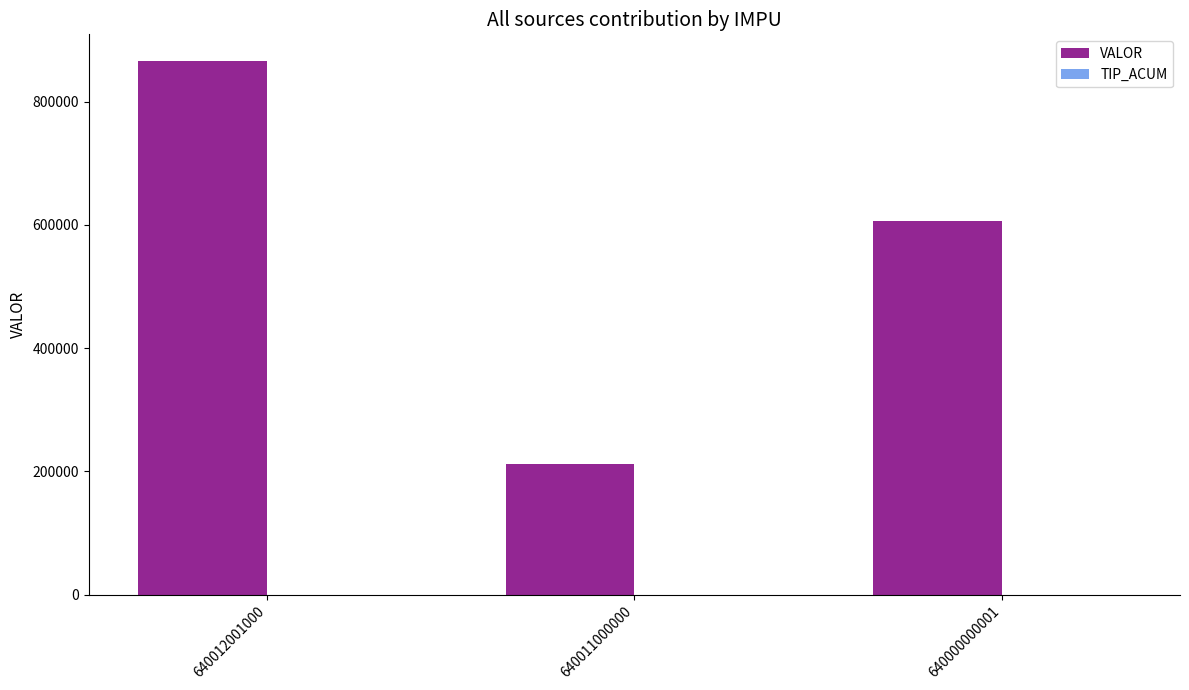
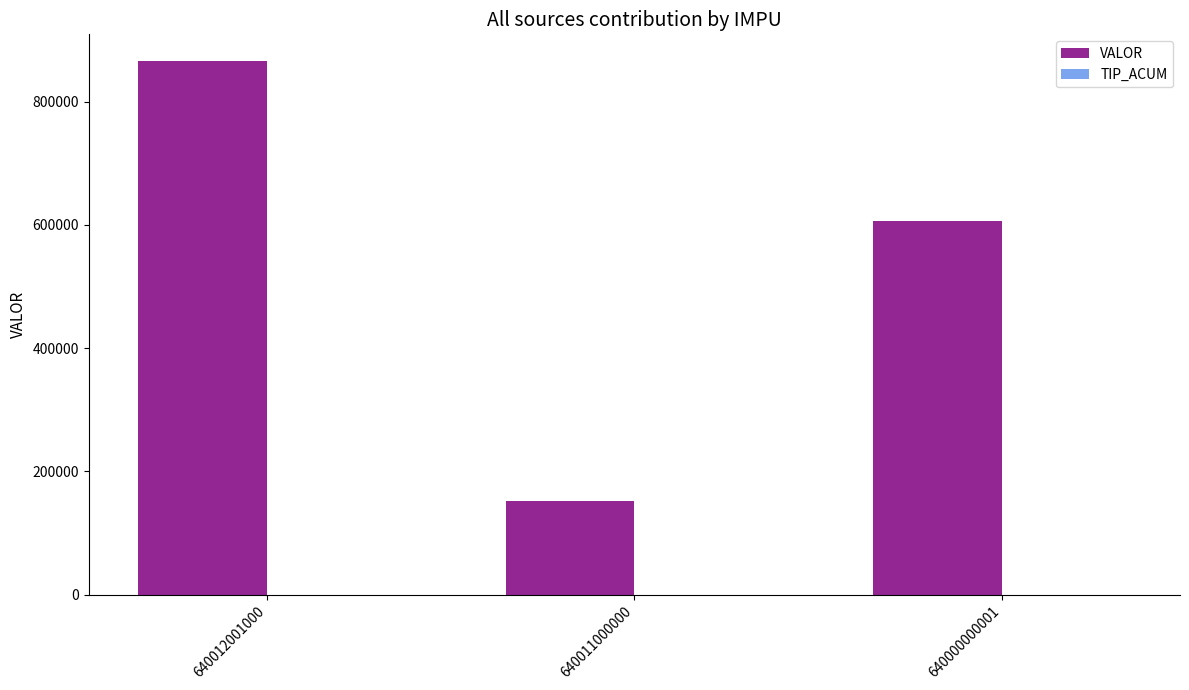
  {
    "VALOR": {
      "640012001000": 870000,
-     "640011000000": 210000,
+     "640011000000": 150000,
      "640000000001": 610000
    }
  }
